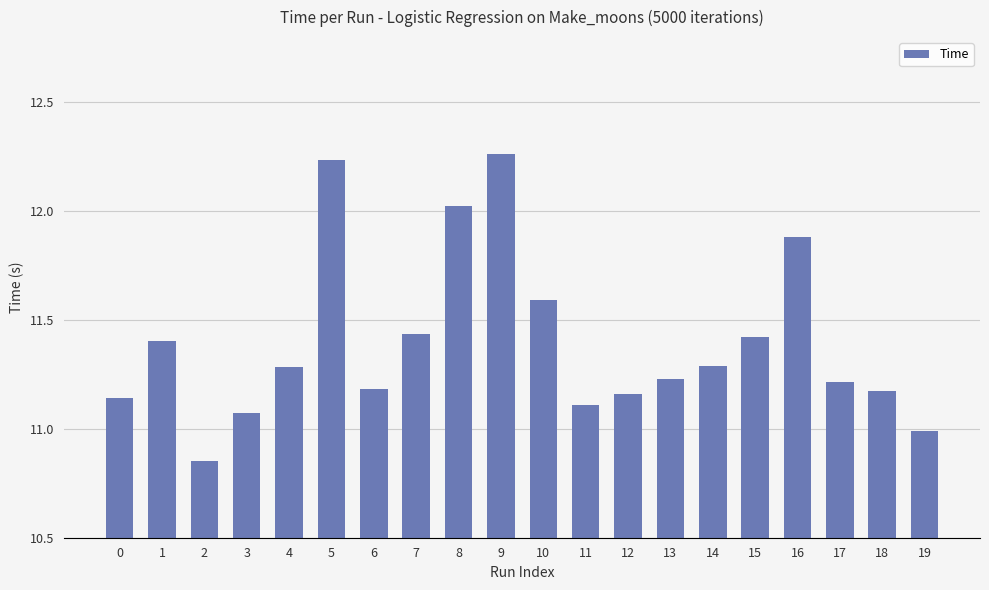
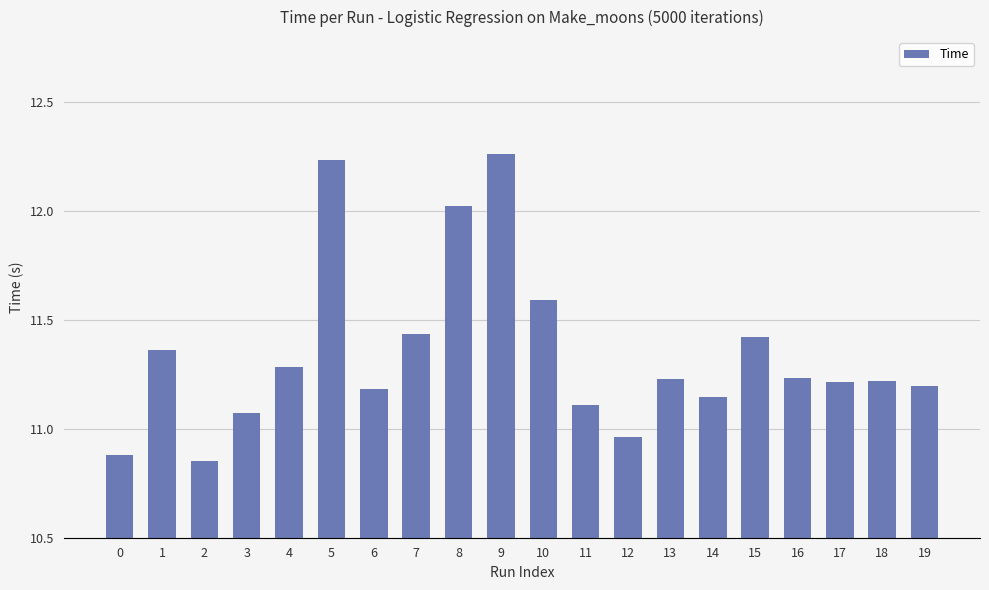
  {
-   "0": 11.14,
-   "1": 11.41,
+   "0": 10.88,
+   "1": 11.36,
    "2": 10.85,
    "3": 11.07,
    "4": 11.28,
    "5": 12.23,
    "6": 11.18,
    "7": 11.43,
    "8": 12.02,
    "9": 12.26,
    "10": 11.59,
    "11": 11.11,
-   "12": 11.16,
+   "12": 10.97,
    "13": 11.23,
-   "14": 11.29,
+   "14": 11.15,
    "15": 11.42,
-   "16": 11.88,
+   "16": 11.23,
    "17": 11.21,
-   "18": 11.17,
-   "19": 10.99
+   "18": 11.22,
+   "19": 11.20
  }
